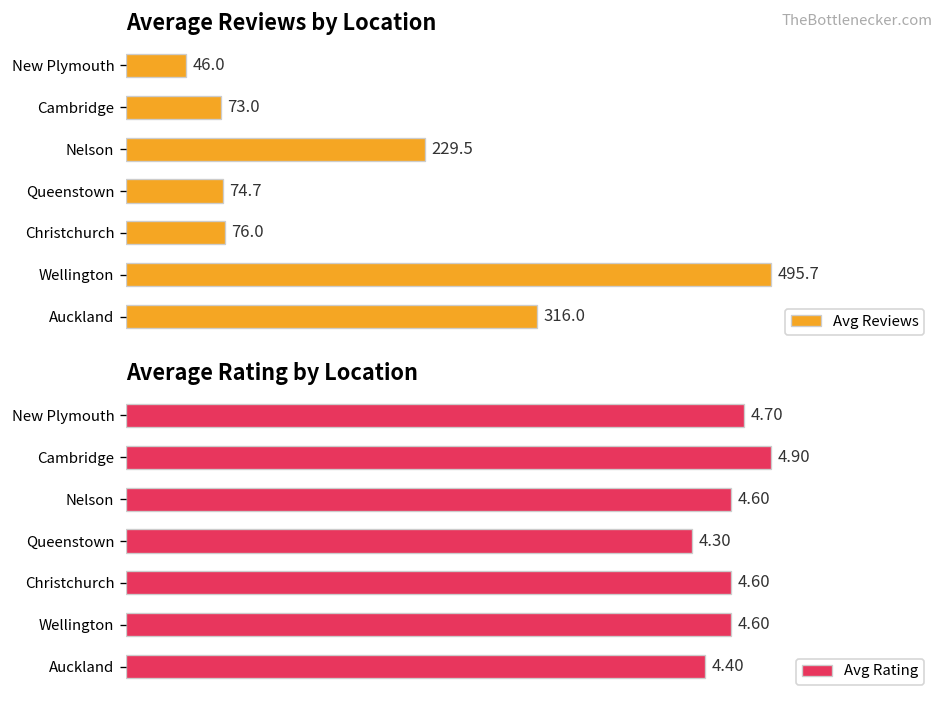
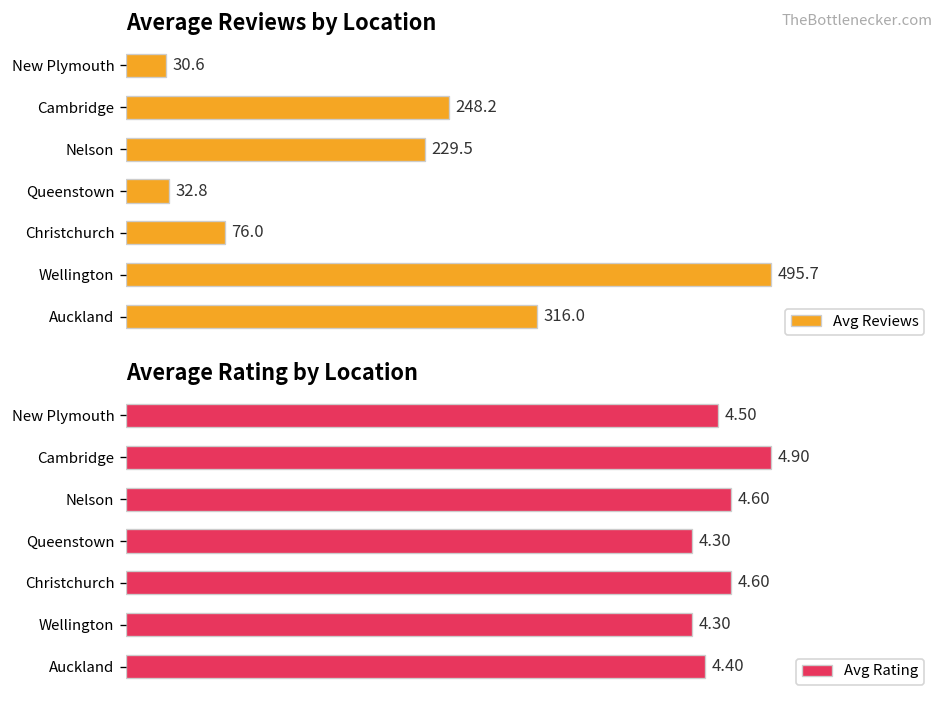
  {
    "Average Reviews by Location": {
-     "New Plymouth": 46.0,
-     "Cambridge": 73.0,
+     "New Plymouth": 30.6,
+     "Cambridge": 248.2,
      "Nelson": 229.5,
-     "Queenstown": 74.7,
+     "Queenstown": 32.8,
      "Christchurch": 76.0,
      "Wellington": 495.7,
      "Auckland": 316.0
    },
    "Average Rating by Location": {
-     "New Plymouth": 4.70,
+     "New Plymouth": 4.50,
      "Cambridge": 4.90,
      "Nelson": 4.60,
      "Queenstown": 4.30,
      "Christchurch": 4.60,
-     "Wellington": 4.60,
+     "Wellington": 4.30,
      "Auckland": 4.40
    }
  }
